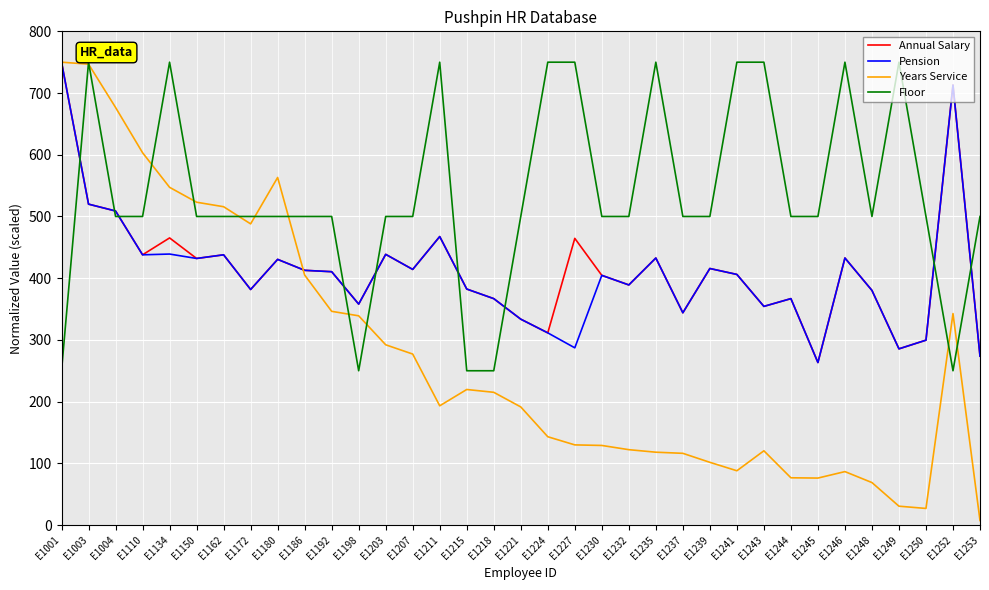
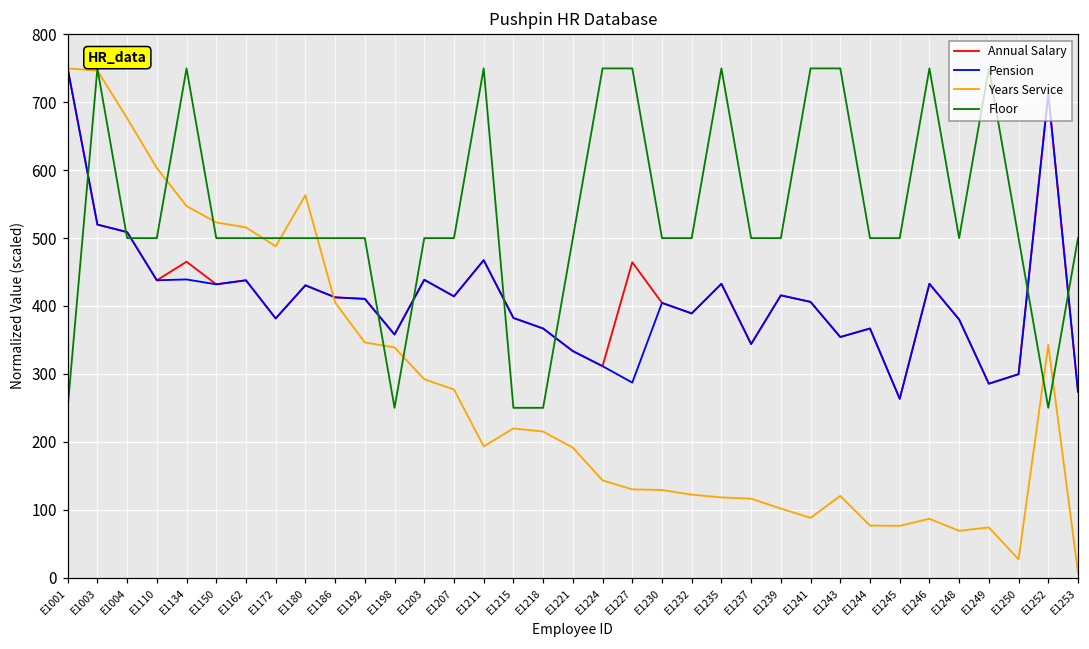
  {
    "Annual Salary": {
      "E1134": 470,
      "E1227": 460
    },
    "Pension": {
      "E1134": 440,
      "E1227": 290
    },
    "Years Service": {
      "E1004": 680,
      "E1110": 600,
      "E1134": 550,
      "E1150": 520,
      "E1162": 520,
      "E1172": 490,
      "E1180": 560,
      "E1186": 410,
      "E1192": 350,
      "E1198": 340,
      "E1203": 290,
      "E1207": 280,
      "E1211": 190,
      "E1215": 220,
      "E1218": 220,
      "E1221": 190,
      "E1224": 140,
      "E1227": 130,
      "E1230": 130,
      "E1232": 120,
      "E1235": 120,
      "E1237": 120,
      "E1239": 100,
      "E1241": 90,
      "E1243": 120,
      "E1244": 80,
      "E1245": 80,
      "E1246": 90,
      "E1248": 70,
-     "E1249": 30,
+     "E1249": 70,
      "E1250": 30,
      "E1252": 340,
      "E1253": 10
    },
    "Floor": {
      "E1001": 250,
      "E1004": 500,
      "E1110": 500,
      "E1134": 750,
      "E1150": 500,
      "E1162": 500,
      "E1172": 500,
      "E1180": 500,
      "E1186": 500,
      "E1192": 500,
      "E1198": 250,
      "E1203": 500,
      "E1207": 500,
      "E1211": 750,
      "E1215": 250,
      "E1218": 250,
      "E1221": 500,
      "E1224": 750,
      "E1227": 750,
      "E1230": 500,
      "E1232": 500,
      "E1235": 750,
      "E1237": 500,
      "E1239": 500,
      "E1241": 750,
      "E1243": 750,
      "E1244": 500,
      "E1245": 500,
      "E1246": 750,
      "E1248": 500,
      "E1250": 500,
      "E1252": 250,
      "E1253": 500
    }
  }
